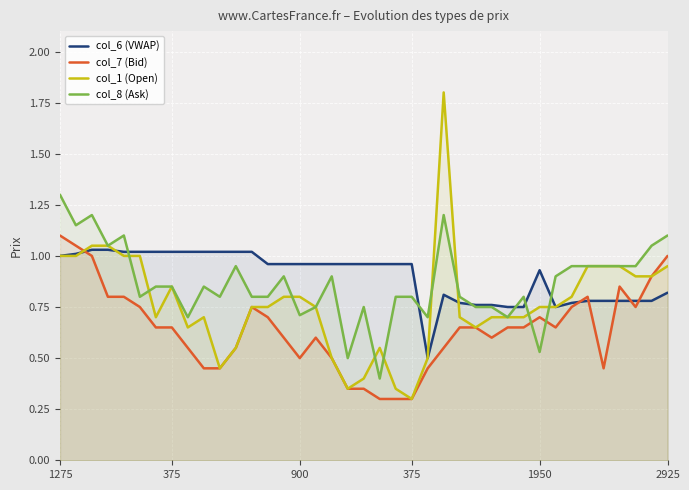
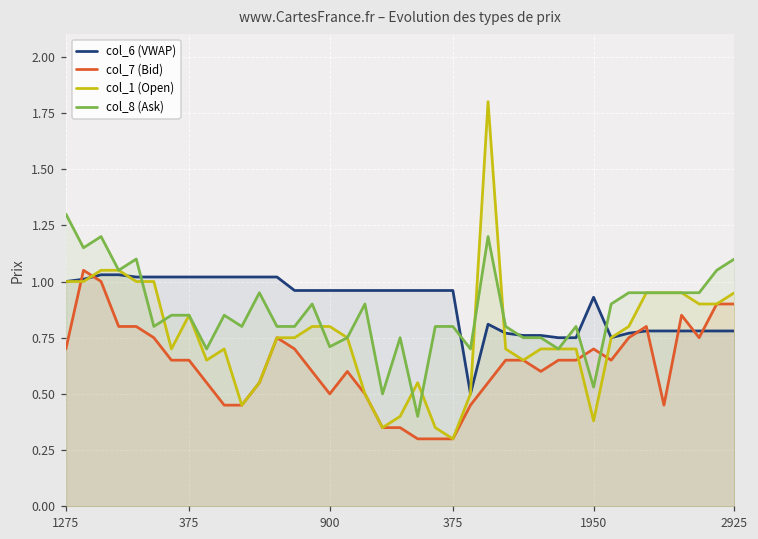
  {
    "col_6 (VWAP)": {
      "900": 0.96,
      "1950": 0.93,
-     "2925": 0.82
+     "2925": 0.78
    },
    "col_7 (Bid)": {
-     "1275": 1.1,
+     "1275": 0.7,
      "900": 0.5,
      "1950": 0.7,
-     "2925": 1.0
+     "2925": 0.9
    },
    "col_1 (Open)": {
      "900": 0.80,
-     "1950": 0.75,
+     "1950": 0.38,
      "2925": 0.95
    },
    "col_8 (Ask)": {
      "1275": 1.30,
      "900": 0.71,
      "1950": 0.53,
      "2925": 1.10
    }
  }
